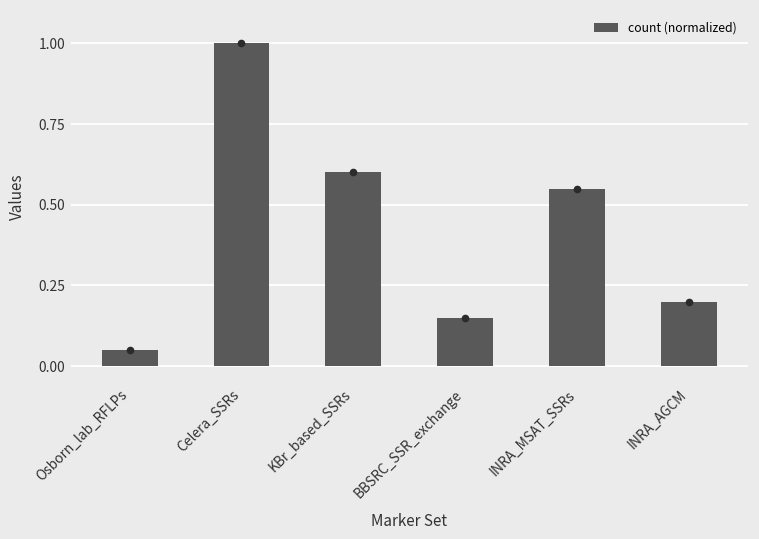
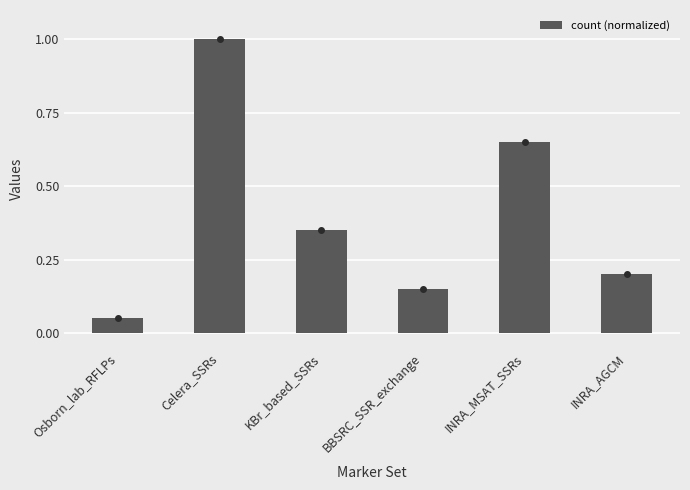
  {
    "count (normalized)": {
      "Osborn_lab_RFLPs": 0.05,
      "Celera_SSRs": 1.00,
-     "KBr_based_SSRs": 0.60,
+     "KBr_based_SSRs": 0.35,
      "BBSRC_SSR_exchange": 0.15,
-     "INRA_MSAT_SSRs": 0.55,
+     "INRA_MSAT_SSRs": 0.65,
      "INRA_AGCM": 0.20
    }
  }
